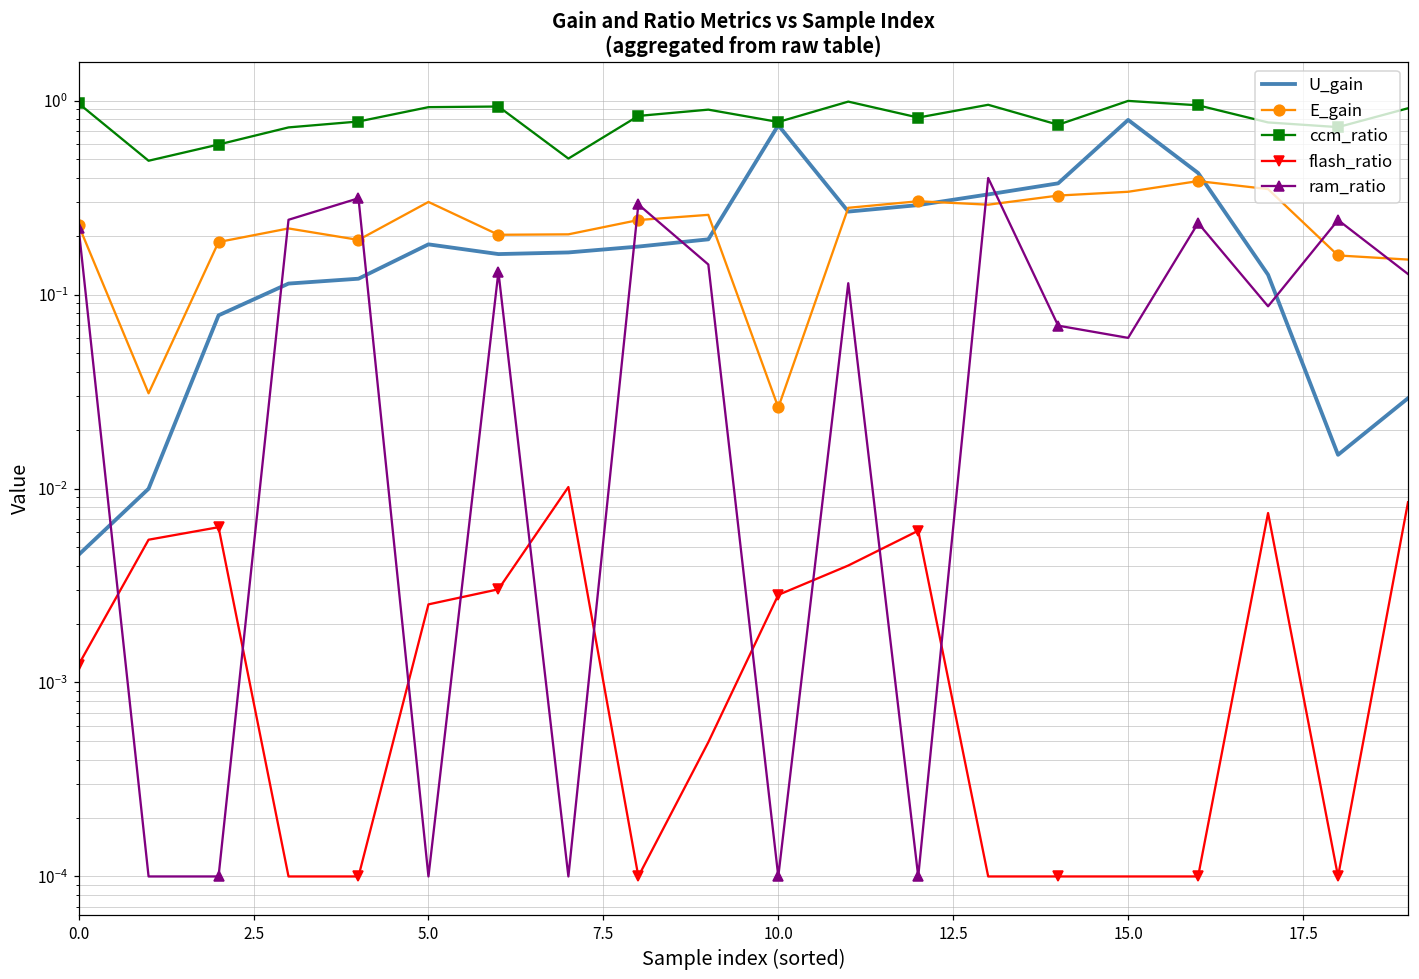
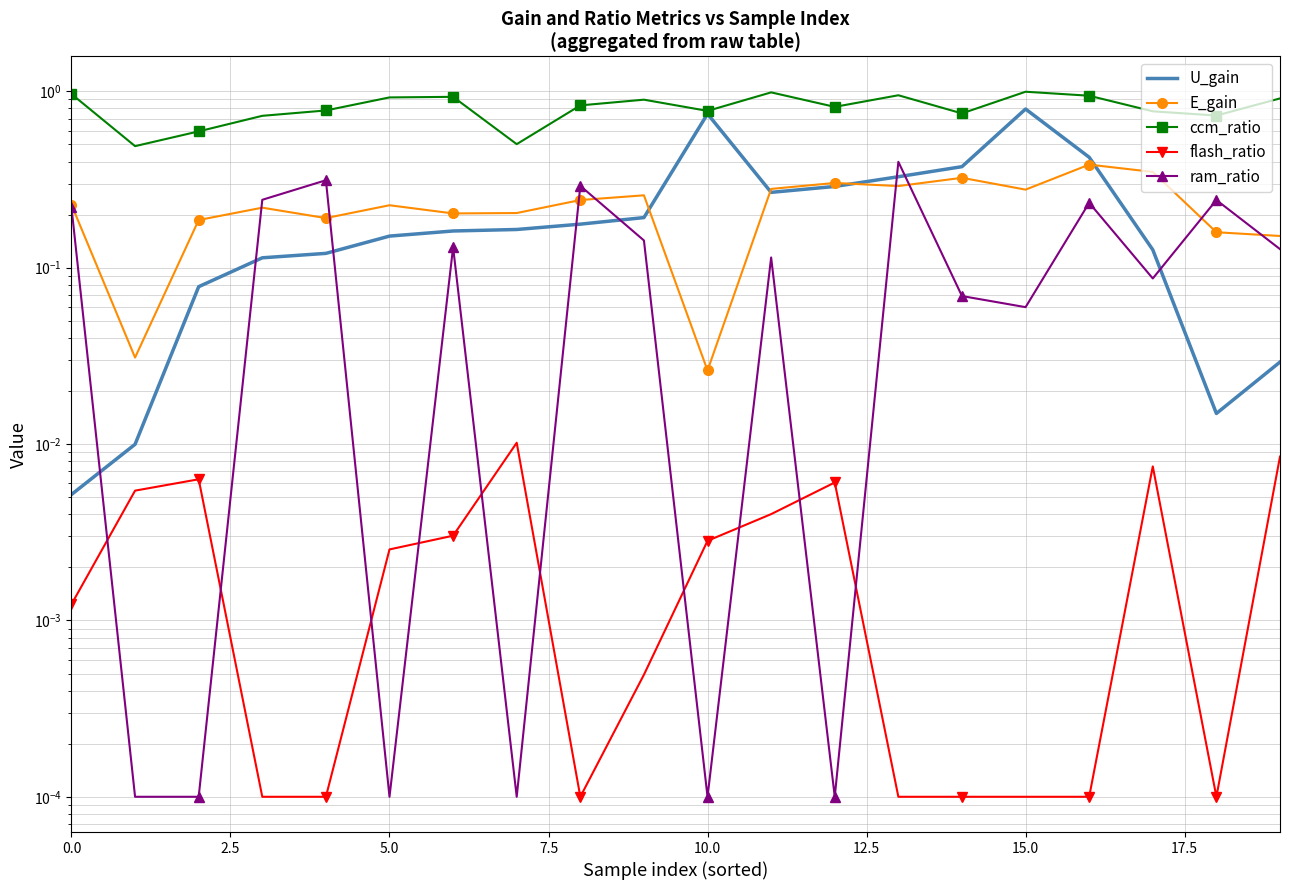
  {
    "U_gain": {
-     "0.0": 0.0046,
-     "5.0": 0.18,
+     "0.0": 0.0052,
+     "5.0": 0.15,
      "10.0": 0.75,
      "15.0": 0.8
    },
    "E_gain": {
-     "5.0": 0.30,
+     "5.0": 0.23,
      "10.0": 0.026,
-     "15.0": 0.34
+     "15.0": 0.28
    },
    "ccm_ratio": {
      "0.0": 1.0,
      "5.0": 0.9,
      "10.0": 0.8,
      "15.0": 1.0
    },
    "flash_ratio": {
      "0.0": 0.0012,
      "5.0": 0.0025,
      "10.0": 0.0028,
      "15.0": 0.0001
    },
    "ram_ratio": {
      "5.0": 0.0001,
      "10.0": 0.0001,
      "15.0": 0.060
    }
  }
